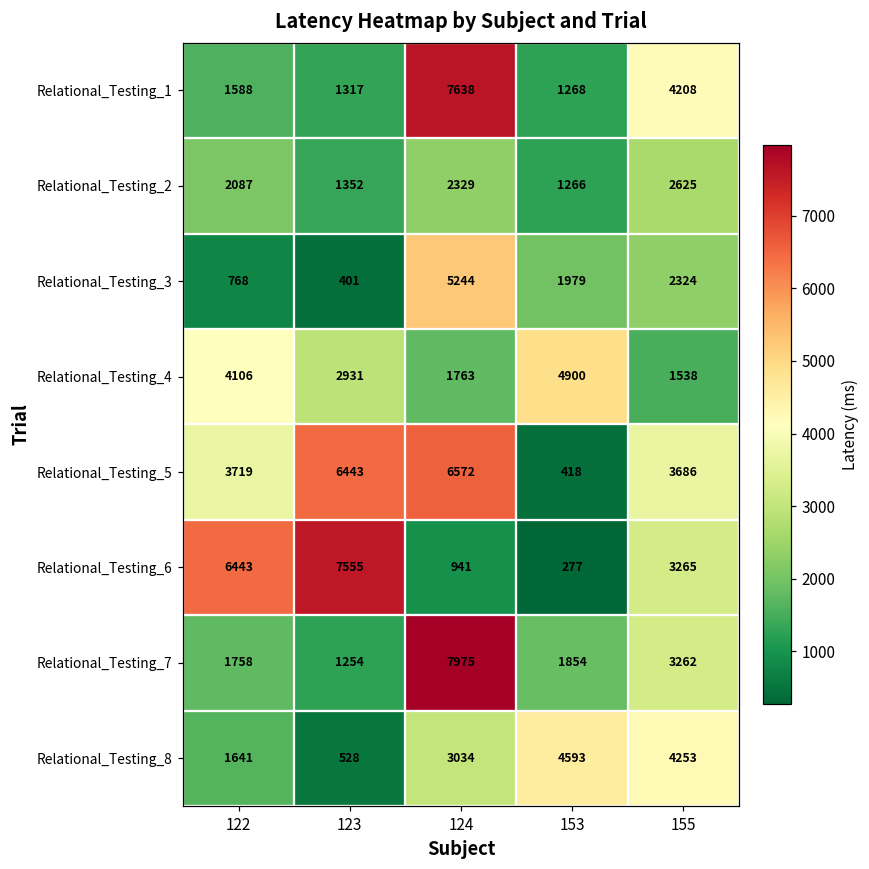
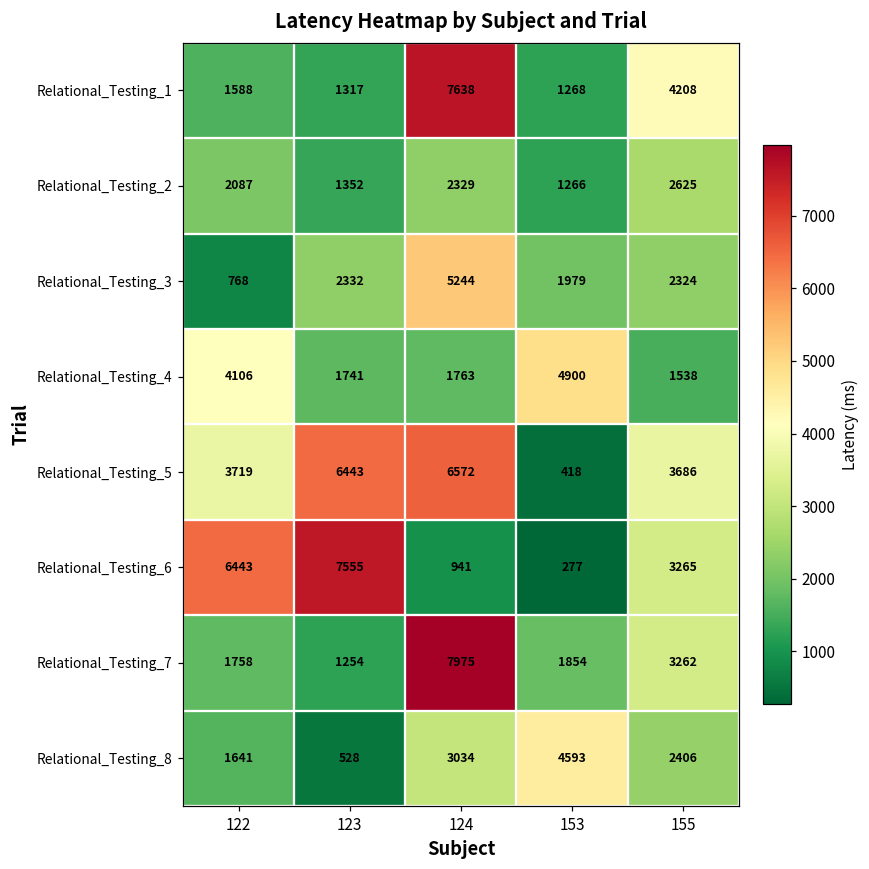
  {
    "Relational_Testing_1": {
      "122": 1588,
      "123": 1317,
      "124": 7638,
      "153": 1268,
      "155": 4208
    },
    "Relational_Testing_2": {
      "122": 2087,
      "123": 1352,
      "124": 2329,
      "153": 1266,
      "155": 2625
    },
    "Relational_Testing_3": {
      "122": 768,
-     "123": 401,
+     "123": 2332,
      "124": 5244,
      "153": 1979,
      "155": 2324
    },
    "Relational_Testing_4": {
      "122": 4106,
-     "123": 2931,
+     "123": 1741,
      "124": 1763,
      "153": 4900,
      "155": 1538
    },
    "Relational_Testing_5": {
      "122": 3719,
      "123": 6443,
      "124": 6572,
      "153": 418,
      "155": 3686
    },
    "Relational_Testing_6": {
      "122": 6443,
      "123": 7555,
      "124": 941,
      "153": 277,
      "155": 3265
    },
    "Relational_Testing_7": {
      "122": 1758,
      "123": 1254,
      "124": 7975,
      "153": 1854,
      "155": 3262
    },
    "Relational_Testing_8": {
      "122": 1641,
      "123": 528,
      "124": 3034,
      "153": 4593,
-     "155": 4253
+     "155": 2406
    }
  }
